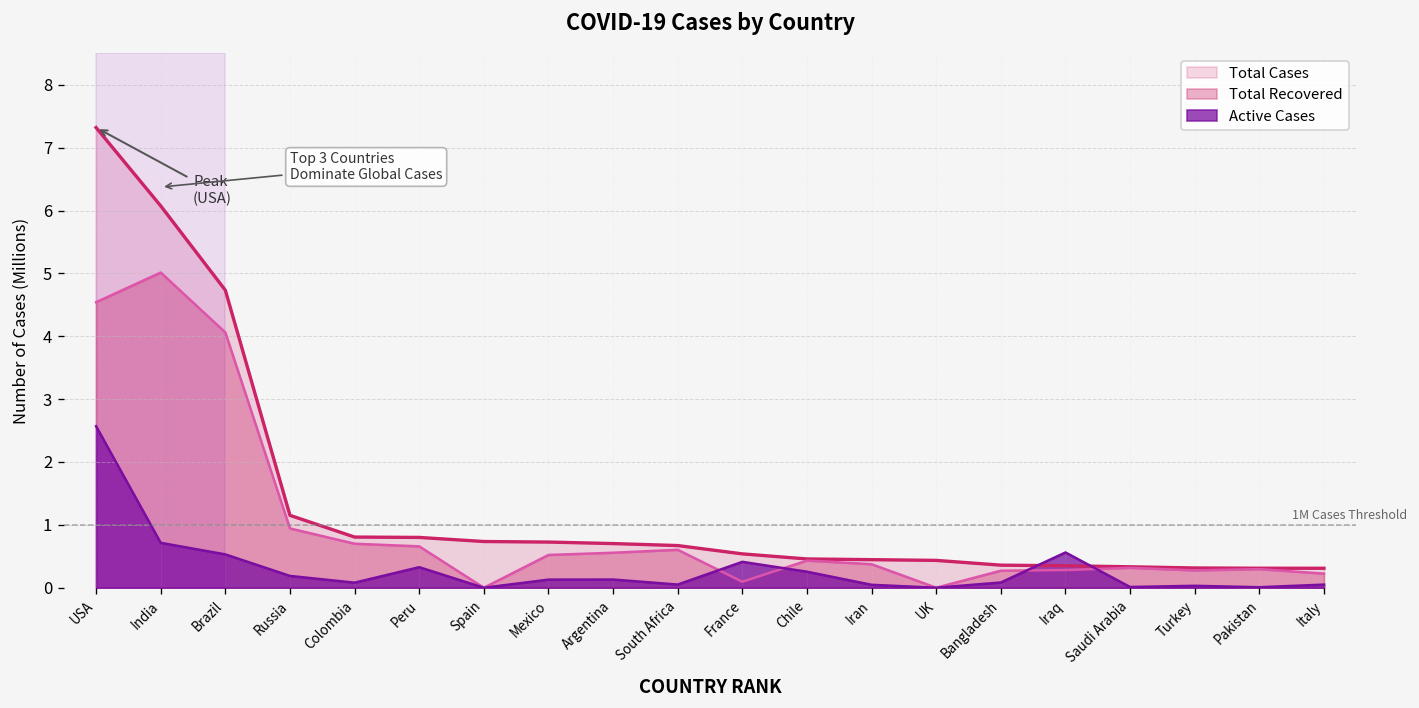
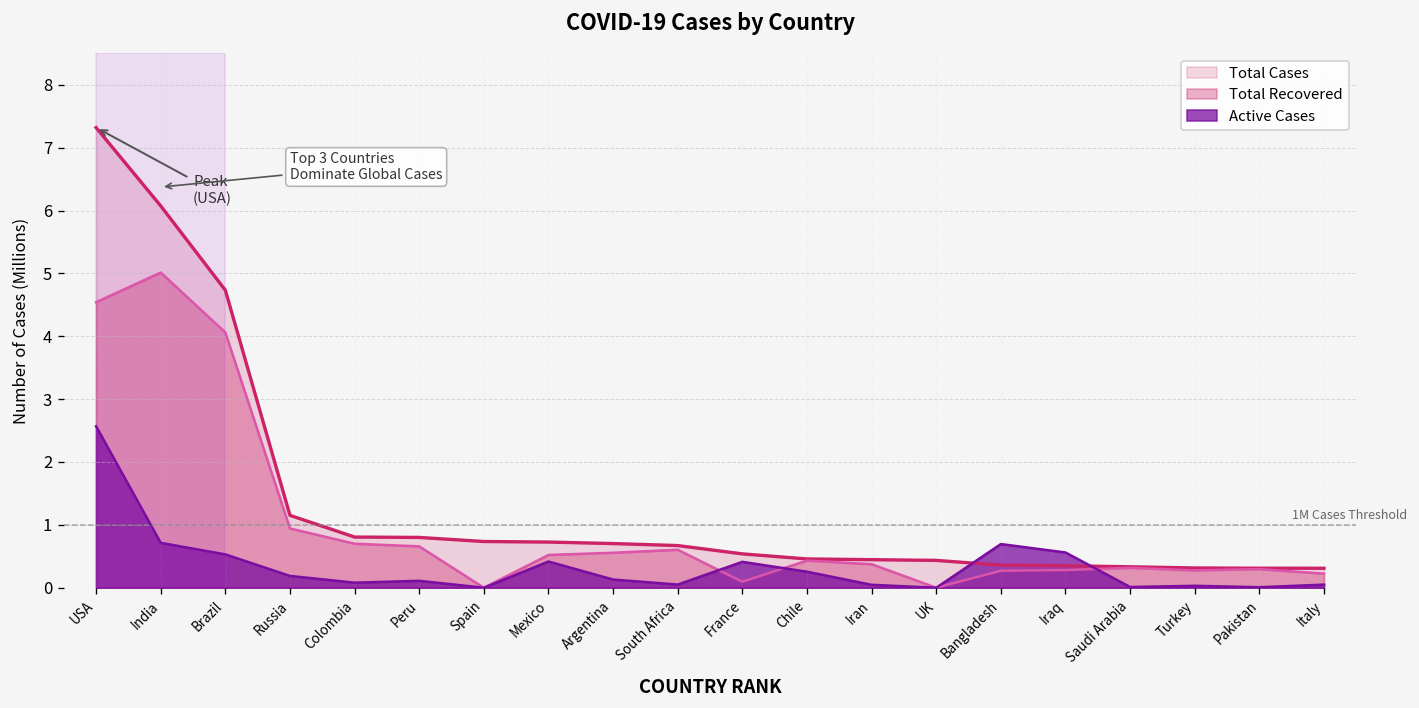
  {
    "Active Cases": {
      "USA": 2.6,
      "India": 0.7,
      "Brazil": 0.5,
      "Russia": 0.2,
      "Colombia": 0.1,
-     "Peru": 0.3,
-     "Mexico": 0.1,
+     "Peru": 0.1,
+     "Mexico": 0.4,
      "Argentina": 0.1,
      "South Africa": 0.1,
      "France": 0.4,
      "Chile": 0.3,
      "Iran": 0.0,
-     "Bangladesh": 0.1,
+     "Bangladesh": 0.7,
      "Iraq": 0.6,
      "Saudi Arabia": 0.0,
      "Turkey": 0.0,
      "Pakistan": 0.0,
      "Italy": 0.0
    }
  }
